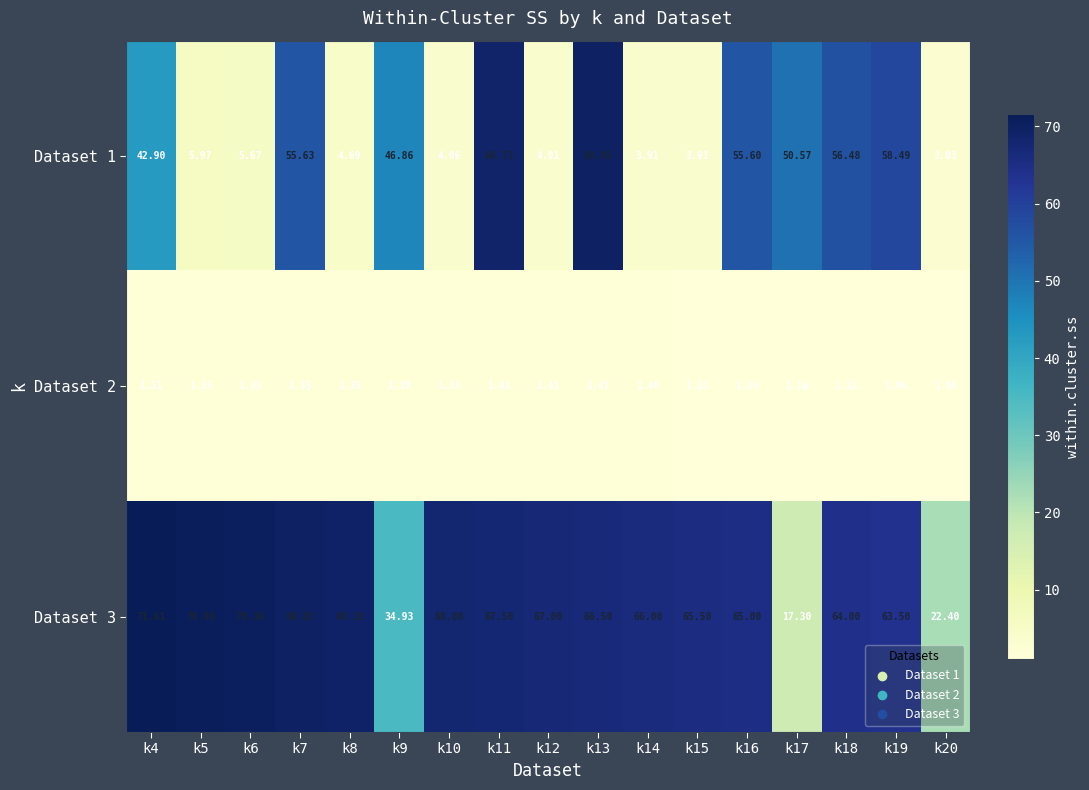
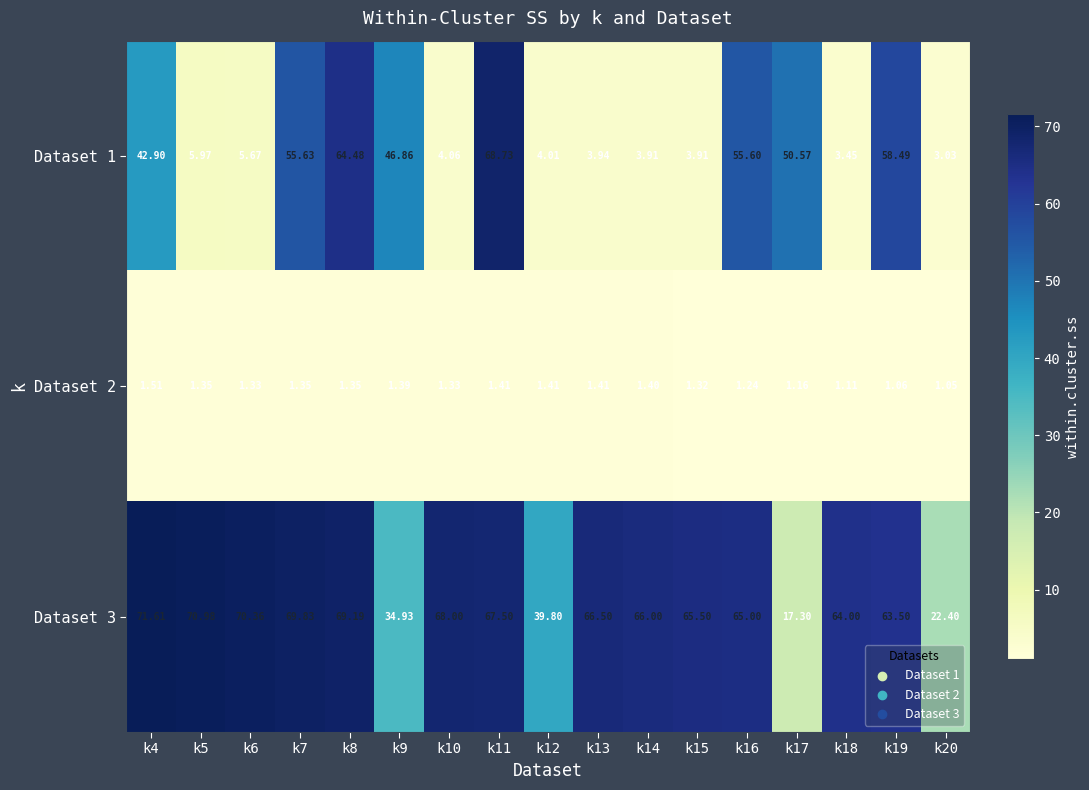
  {
    "Dataset 1": {
      "k4": 42.90,
      "k5": 5.97,
      "k6": 5.67,
      "k7": 55.63,
-     "k8": 4.69,
+     "k8": 64.48,
      "k9": 46.86,
      "k10": 4.06,
      "k11": 68.73,
      "k12": 4.01,
-     "k13": 69.85,
+     "k13": 3.94,
      "k14": 3.91,
      "k15": 3.91,
      "k16": 55.60,
      "k17": 50.57,
-     "k18": 56.48,
+     "k18": 3.45,
      "k19": 58.49
    },
    "Dataset 3": {
      "k7": 69.83,
      "k8": 69.19,
      "k9": 34.93,
      "k10": 68.00,
      "k11": 67.50,
-     "k12": 67.00,
+     "k12": 39.80,
      "k13": 66.50,
      "k14": 66.00,
      "k15": 65.50,
      "k16": 65.00,
      "k17": 17.30,
      "k18": 64.00,
      "k19": 63.50,
      "k20": 22.40
    }
  }
